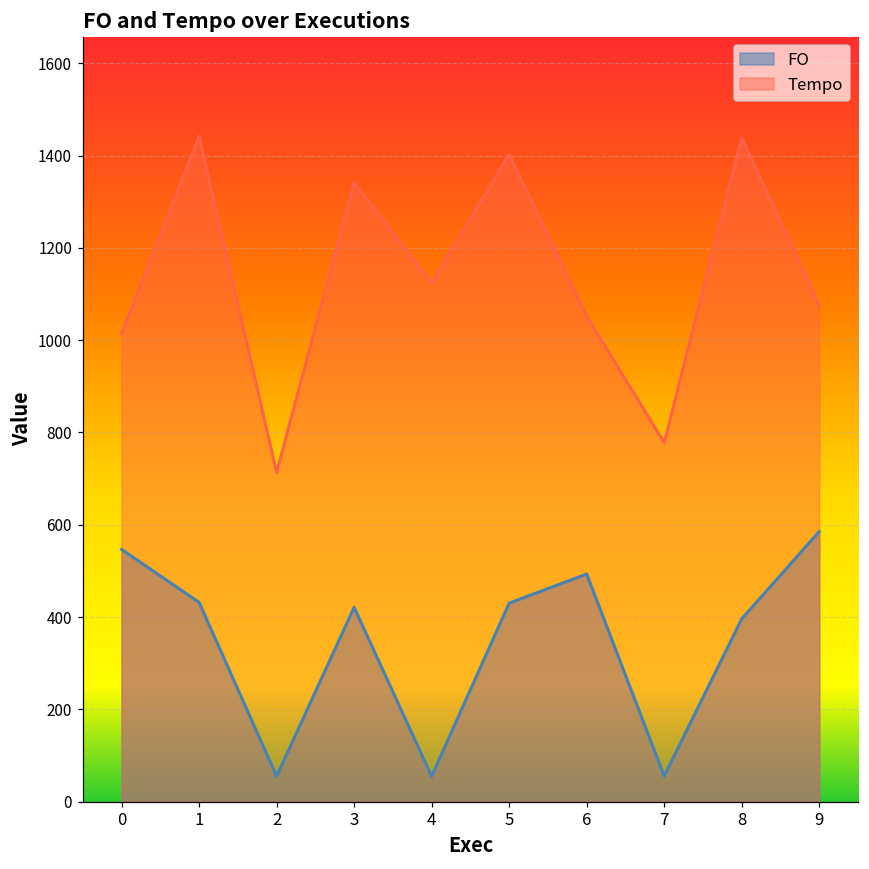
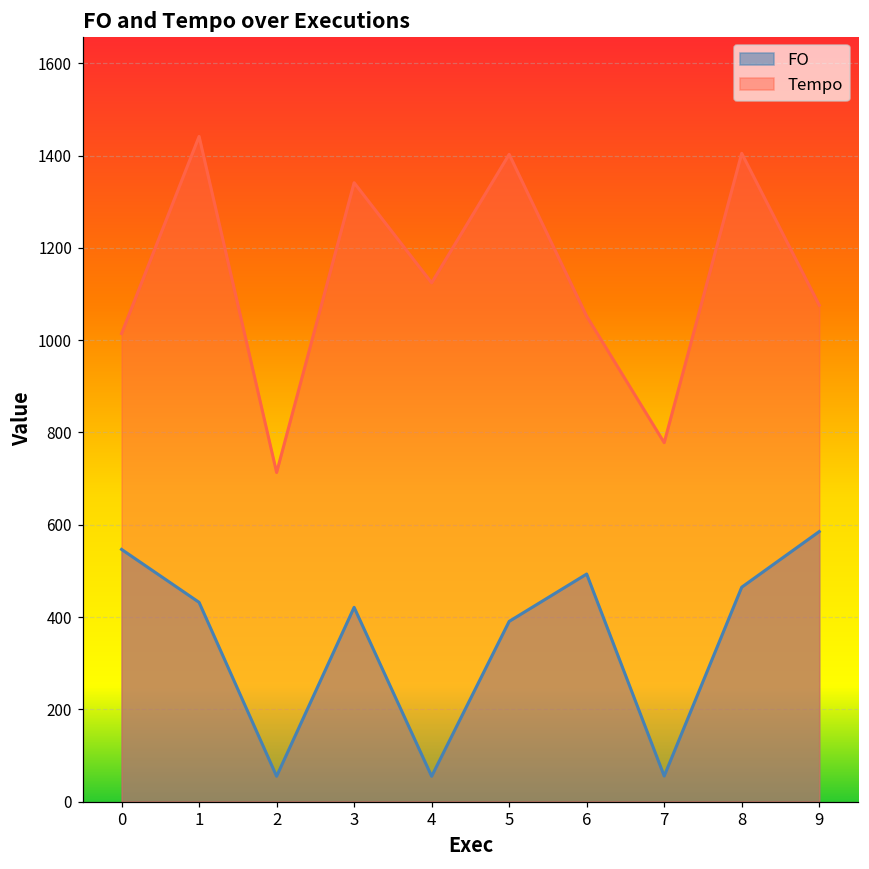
  {
    "FO": {
      "0": 550,
      "1": 430,
      "2": 50,
      "3": 420,
      "4": 50,
-     "5": 430,
+     "5": 390,
      "6": 490,
      "7": 60,
-     "8": 400,
+     "8": 460,
      "9": 590
    },
    "Tempo": {
      "0": 1010,
      "1": 1440,
      "2": 710,
      "3": 1340,
      "4": 1120,
      "5": 1400,
      "6": 1050,
      "7": 780,
-     "8": 1440,
+     "8": 1400,
      "9": 1080
    }
  }
